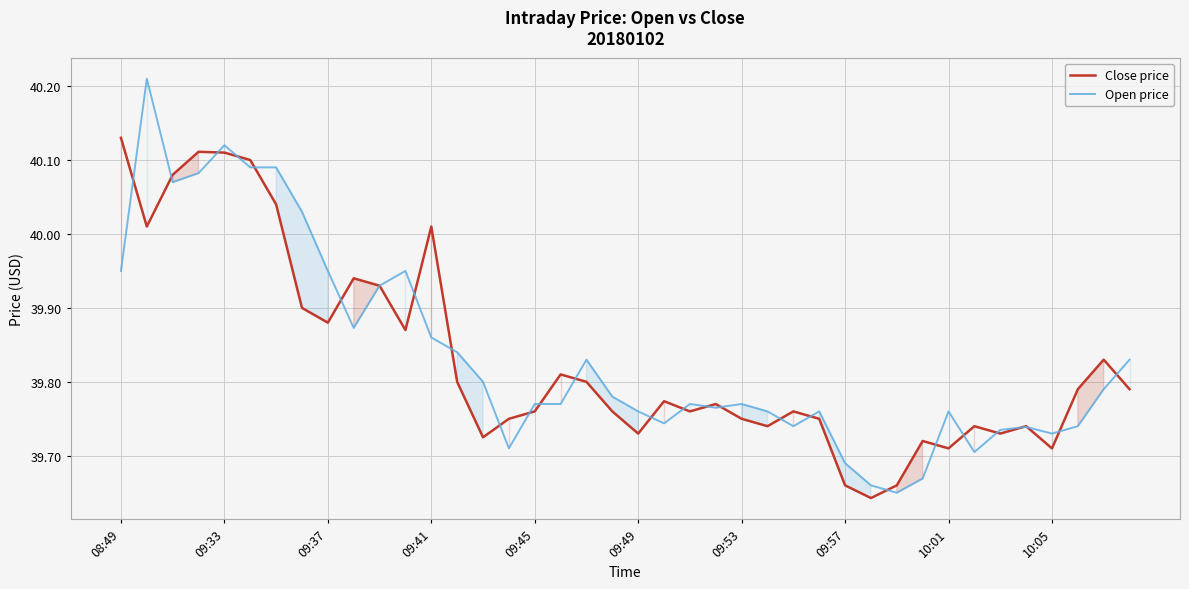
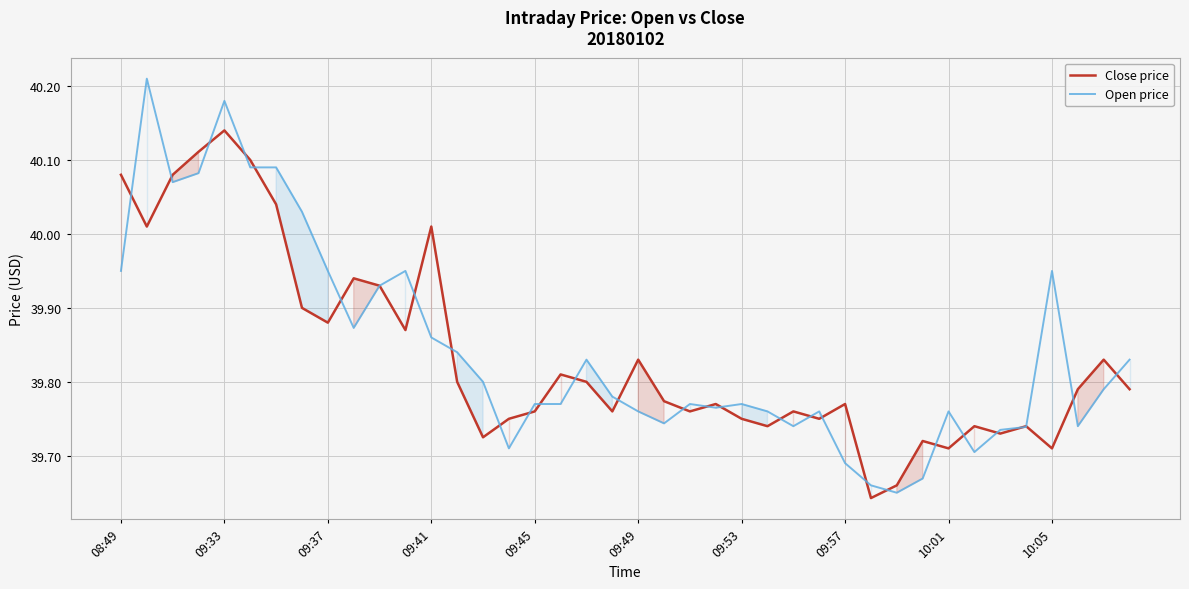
  {
    "Close price": {
-     "08:49": 40.13,
-     "09:33": 40.11,
+     "08:49": 40.08,
+     "09:33": 40.14,
      "09:37": 39.88,
      "09:41": 40.01,
      "09:45": 39.76,
-     "09:49": 39.73,
+     "09:49": 39.83,
      "09:53": 39.75,
-     "09:57": 39.66,
+     "09:57": 39.77,
      "10:01": 39.71,
      "10:05": 39.71
    },
    "Open price": {
      "08:49": 39.95,
-     "09:33": 40.12,
+     "09:33": 40.18,
      "09:37": 39.95,
      "09:41": 39.86,
      "09:45": 39.77,
      "09:49": 39.76,
      "09:53": 39.77,
      "09:57": 39.69,
      "10:01": 39.76,
-     "10:05": 39.73
+     "10:05": 39.95
    }
  }
